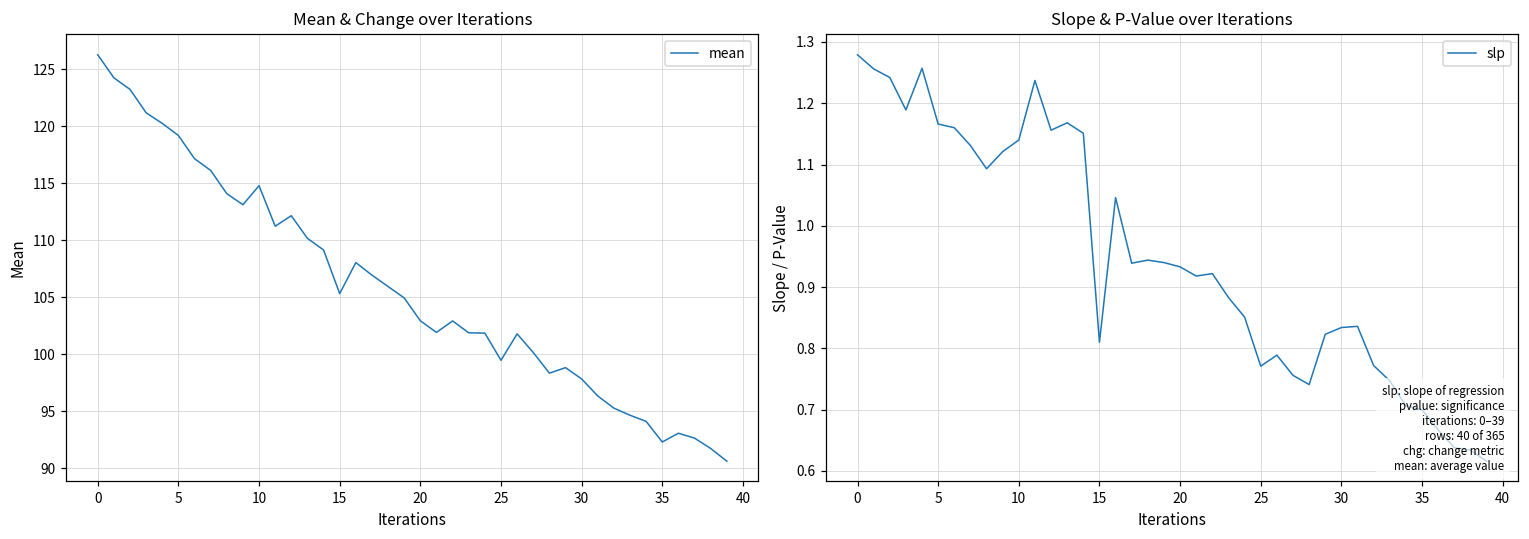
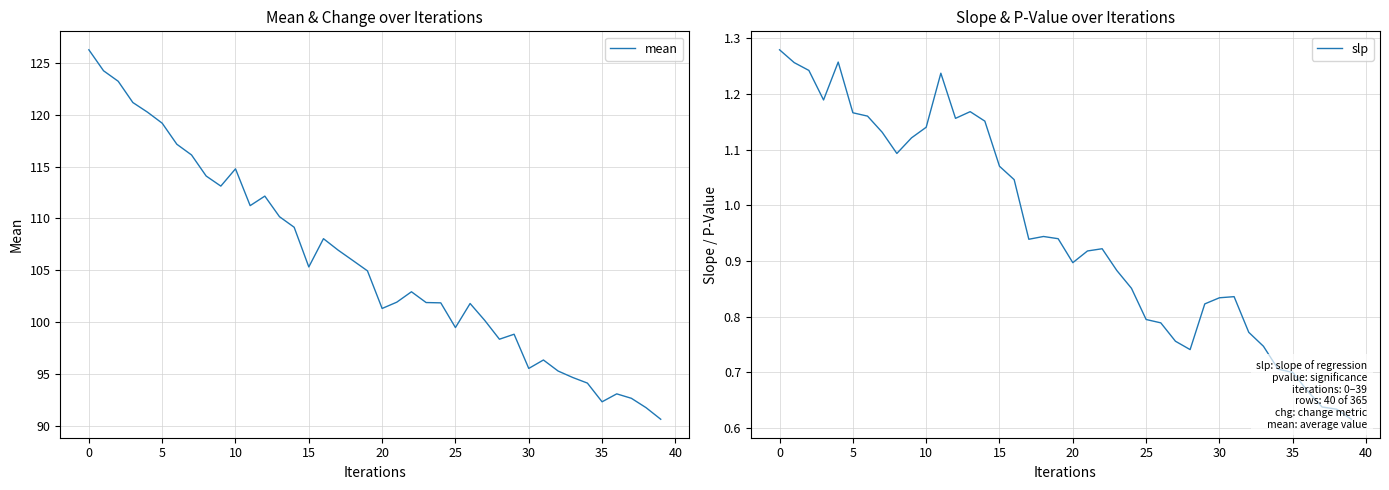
  {
    "Mean & Change over Iterations": {
      "0": 126.3,
      "5": 119.2,
      "10": 114.8,
      "15": 105.3,
-     "20": 102.9,
+     "20": 101.3,
      "25": 99.5,
-     "30": 97.8,
+     "30": 95.5,
      "35": 92.3
    },
    "Slope & P-Value over Iterations": {
      "0": 1.28,
      "5": 1.17,
      "10": 1.14,
-     "15": 0.81,
-     "20": 0.93,
-     "25": 0.77,
+     "15": 1.07,
+     "20": 0.90,
+     "25": 0.80,
      "30": 0.83
    }
  }
